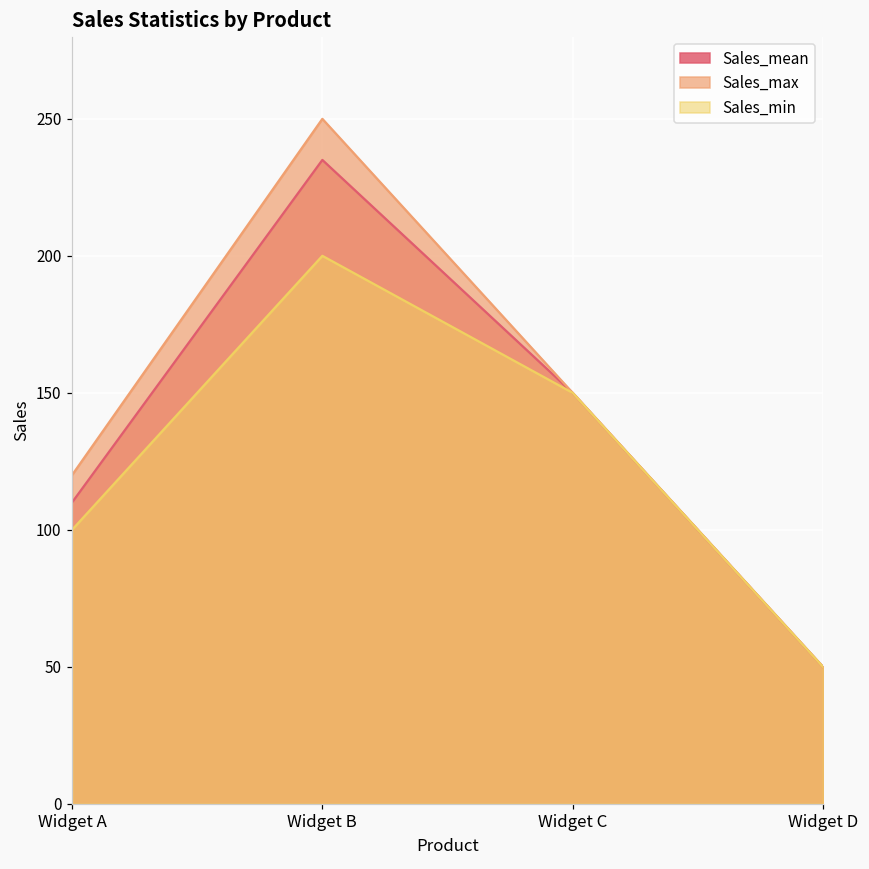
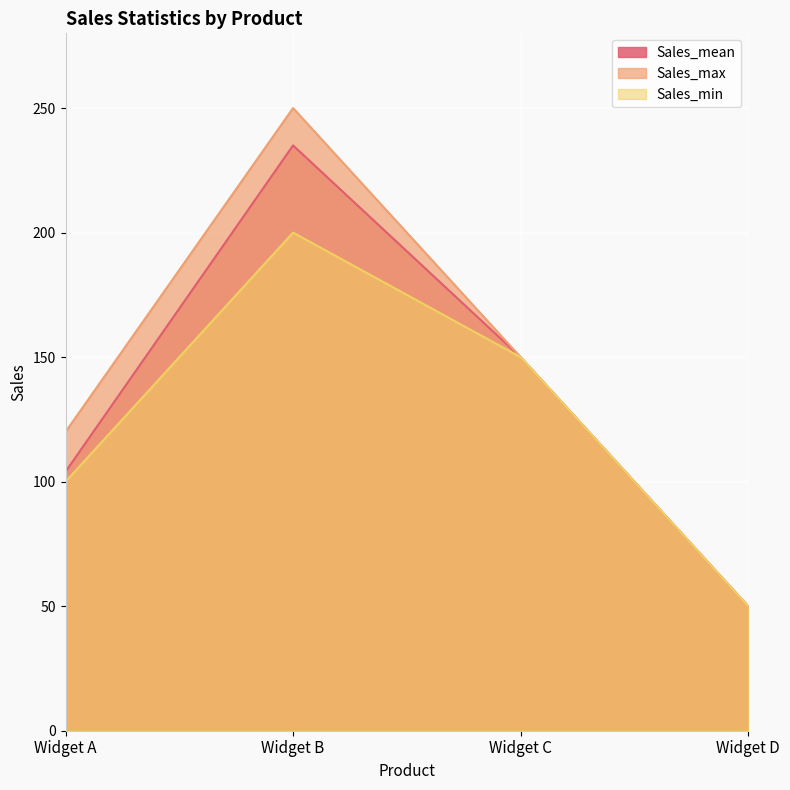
  {
    "Sales_mean": {
-     "Widget A": 110,
+     "Widget A": 104,
      "Widget B": 235
    }
  }
